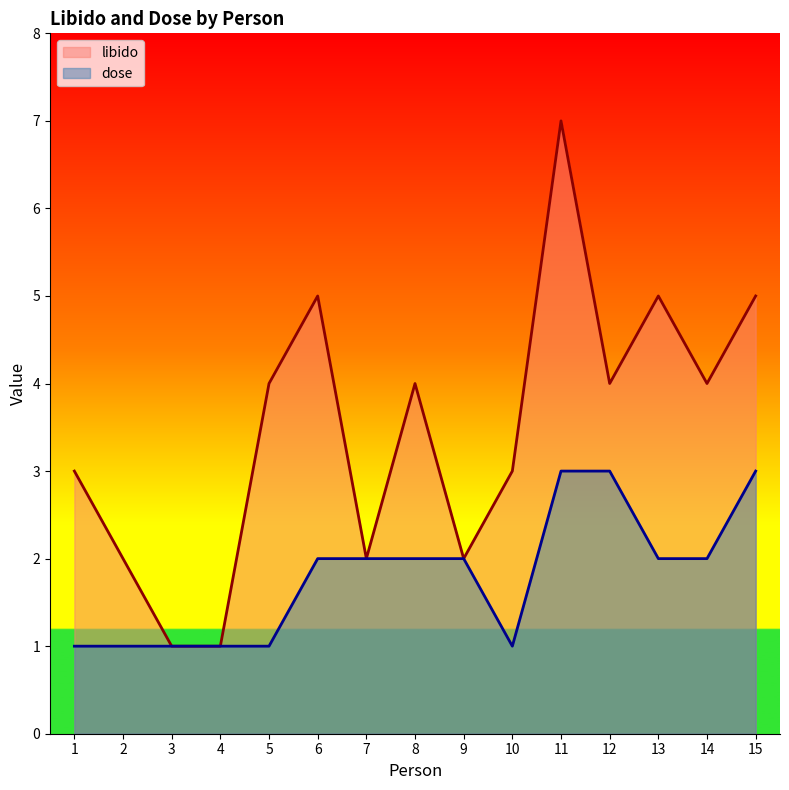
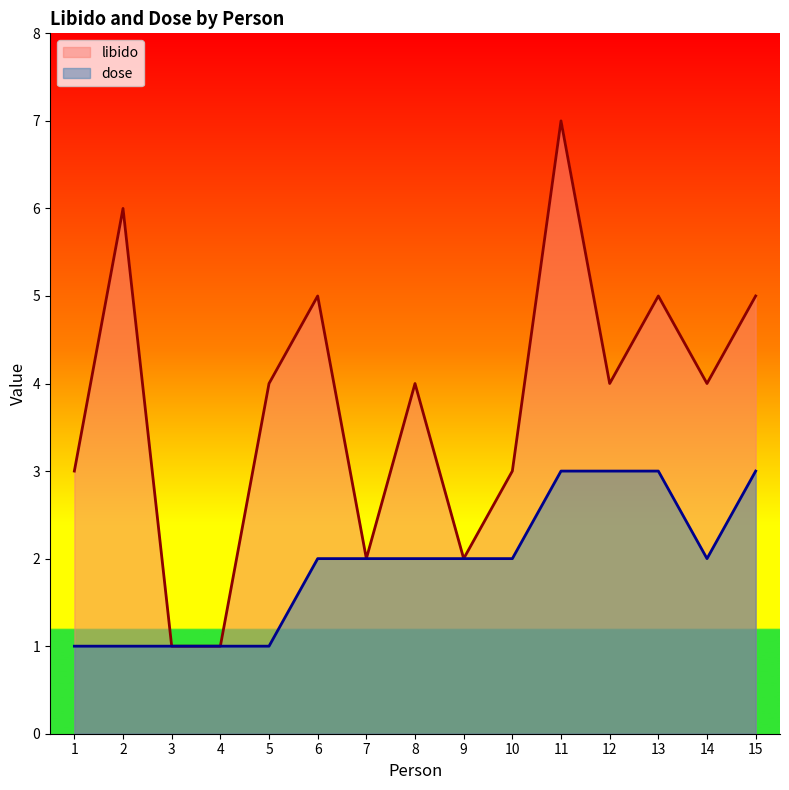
  {
    "libido": {
      "1": 3,
-     "2": 2,
+     "2": 6,
      "5": 4,
      "6": 5,
      "8": 4,
      "10": 3,
      "11": 7,
      "12": 4,
      "13": 5,
      "14": 4,
      "15": 5
    },
    "dose": {
      "1": 1,
      "2": 1,
      "5": 1,
      "6": 2,
      "8": 2,
-     "10": 1,
+     "10": 2,
      "11": 3,
      "12": 3,
-     "13": 2,
+     "13": 3,
      "14": 2,
      "15": 3
    }
  }
